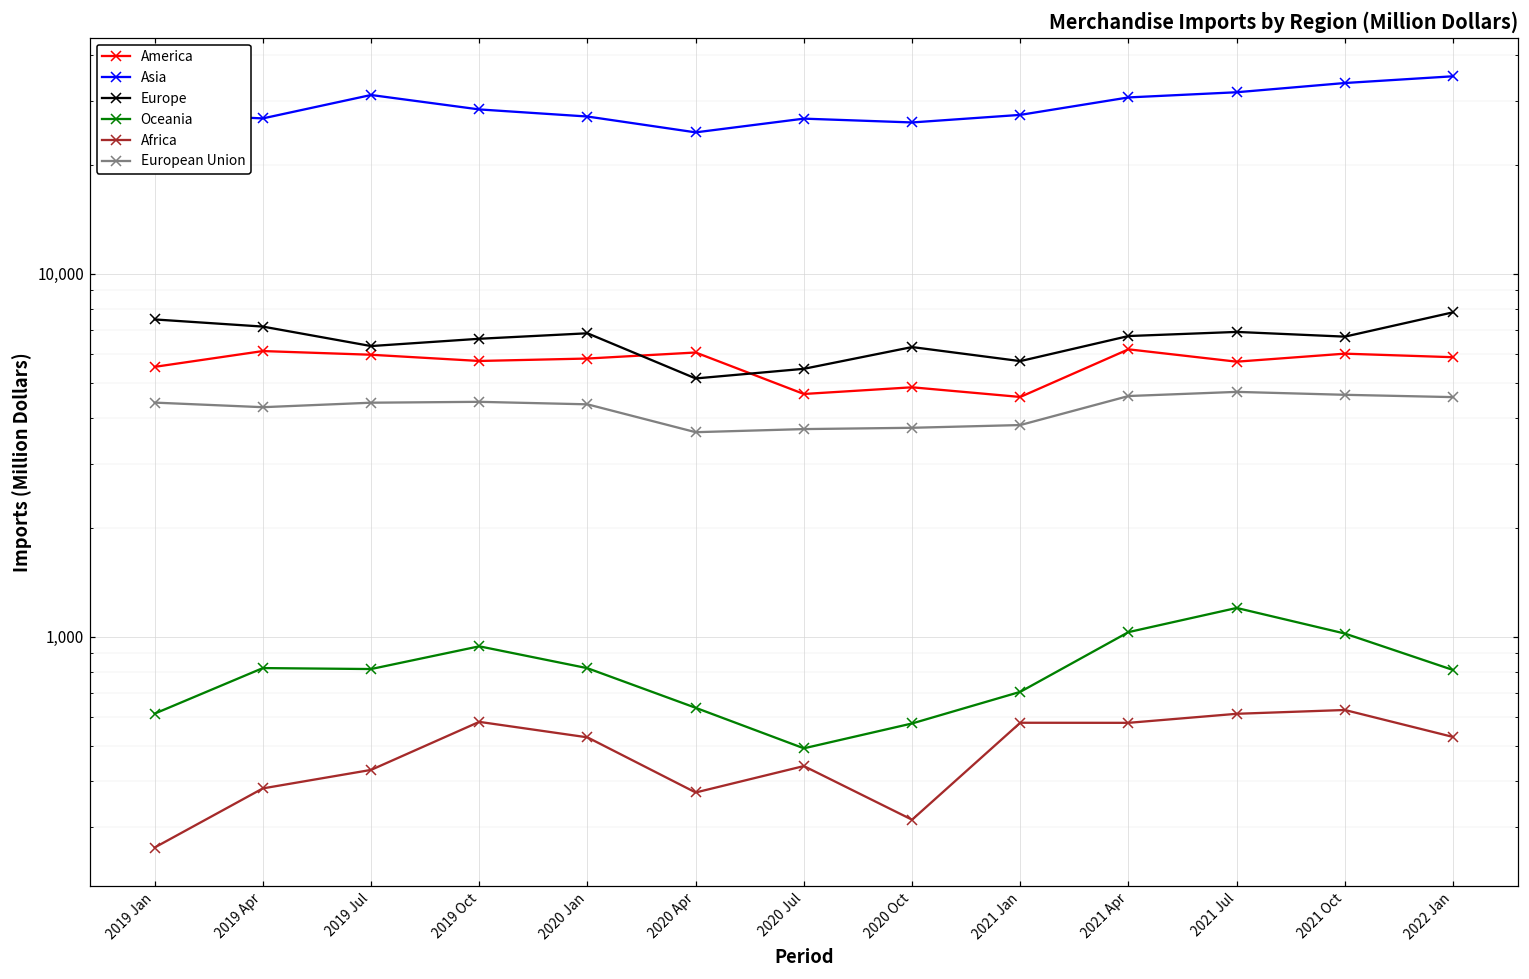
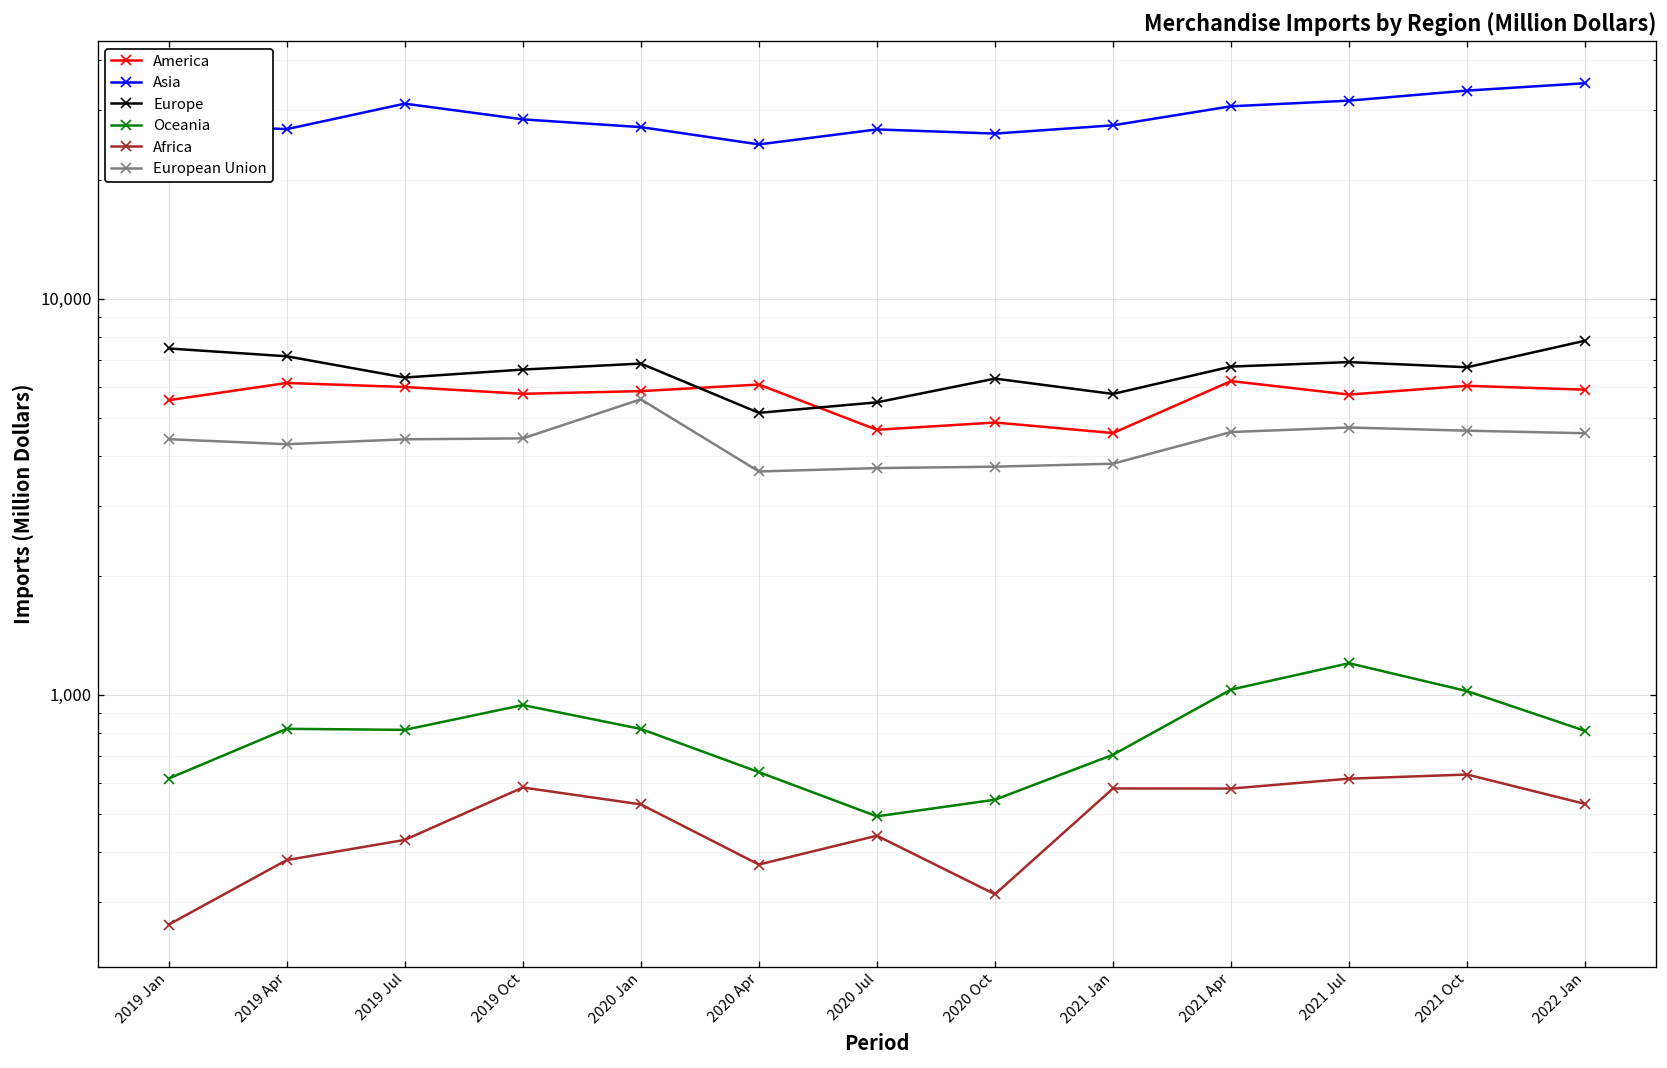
  {
    "America": {
      "2019 Jan": "5,500",
      "2019 Apr": "6,100",
      "2019 Jul": "6,000",
      "2019 Oct": "5,800",
      "2020 Jan": "5,800",
      "2020 Apr": "6,100",
      "2020 Jul": "4,700",
      "2020 Oct": "4,900",
      "2021 Jan": "4,600",
      "2021 Apr": "6,200",
      "2021 Jul": "5,700",
      "2021 Oct": "6,000",
      "2022 Jan": "5,900"
    },
    "Asia": {
      "2019 Apr": "27,000",
      "2019 Jul": "31,000",
      "2019 Oct": "28,000",
      "2020 Jan": "27,000",
      "2020 Apr": "25,000",
      "2020 Jul": "27,000",
      "2020 Oct": "26,000",
      "2021 Jan": "27,000",
      "2021 Apr": "31,000",
      "2021 Jul": "32,000",
      "2021 Oct": "34,000",
      "2022 Jan": "35,000"
    },
    "Europe": {
      "2019 Jan": "7,500",
      "2019 Apr": "7,200",
      "2019 Jul": "6,300",
      "2019 Oct": "6,600",
      "2020 Jan": "6,900",
      "2020 Apr": "5,200",
      "2020 Jul": "5,500",
      "2020 Oct": "6,300",
      "2021 Jan": "5,700",
      "2021 Apr": "6,700",
      "2021 Jul": "6,900",
      "2021 Oct": "6,700",
      "2022 Jan": "7,800"
    },
    "Oceania": {
      "2019 Jan": "610",
      "2019 Apr": "820",
      "2019 Jul": "820",
      "2019 Oct": "940",
      "2020 Jan": "820",
      "2020 Apr": "640",
      "2020 Jul": "490",
-     "2020 Oct": "580",
+     "2020 Oct": "540",
      "2021 Jan": "710",
      "2021 Apr": "1,030",
      "2021 Jul": "1,200",
      "2021 Oct": "1,020",
      "2022 Jan": "810"
    },
    "Africa": {
      "2019 Jan": "260",
      "2019 Apr": "380",
      "2019 Jul": "430",
      "2019 Oct": "580",
      "2020 Jan": "530",
      "2020 Apr": "370",
      "2020 Jul": "440",
      "2020 Oct": "310",
      "2021 Jan": "580",
      "2021 Apr": "580",
      "2021 Jul": "610",
      "2021 Oct": "630",
      "2022 Jan": "530"
    },
    "European Union": {
      "2019 Jan": "4,400",
      "2019 Apr": "4,300",
      "2019 Jul": "4,400",
      "2019 Oct": "4,400",
-     "2020 Jan": "4,400",
+     "2020 Jan": "5,600",
      "2020 Apr": "3,700",
      "2020 Jul": "3,700",
      "2020 Oct": "3,800",
      "2021 Jan": "3,800",
      "2021 Apr": "4,600",
      "2021 Jul": "4,700",
      "2021 Oct": "4,600",
      "2022 Jan": "4,600"
    }
  }
